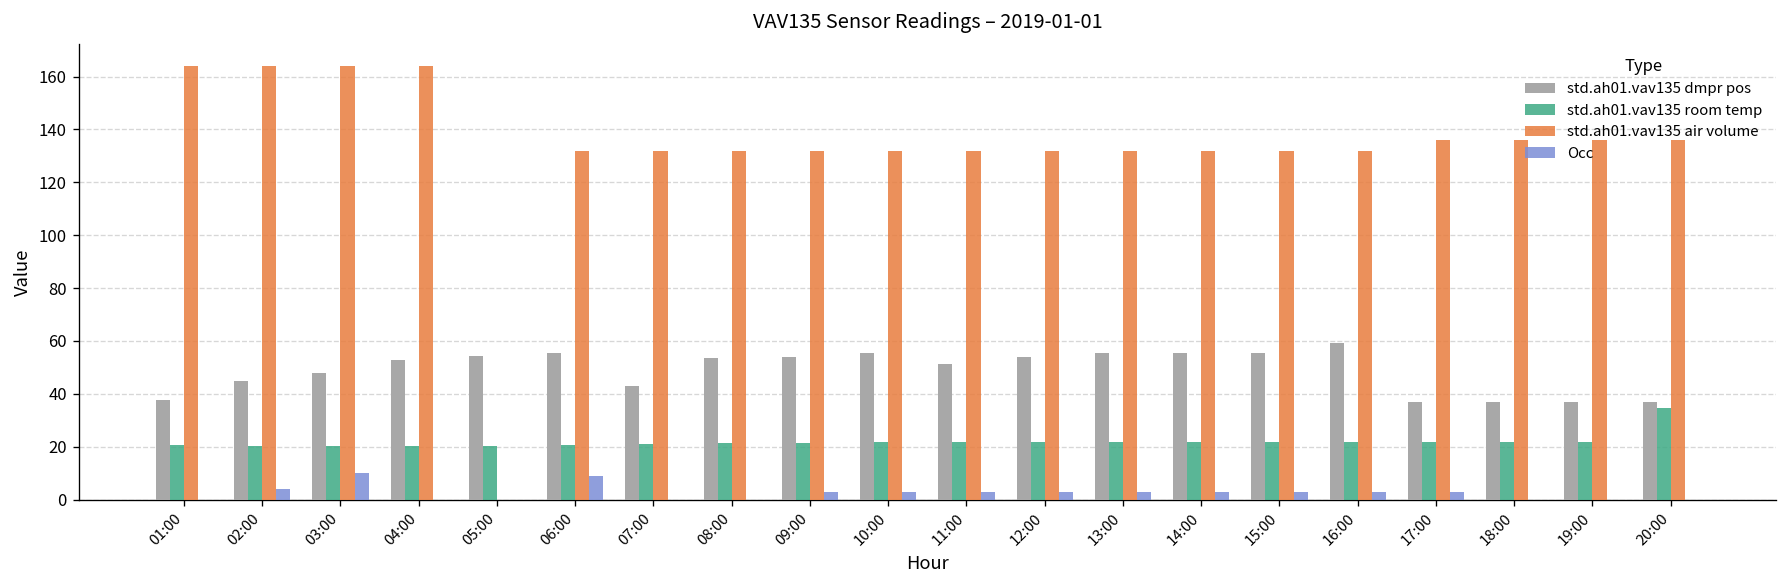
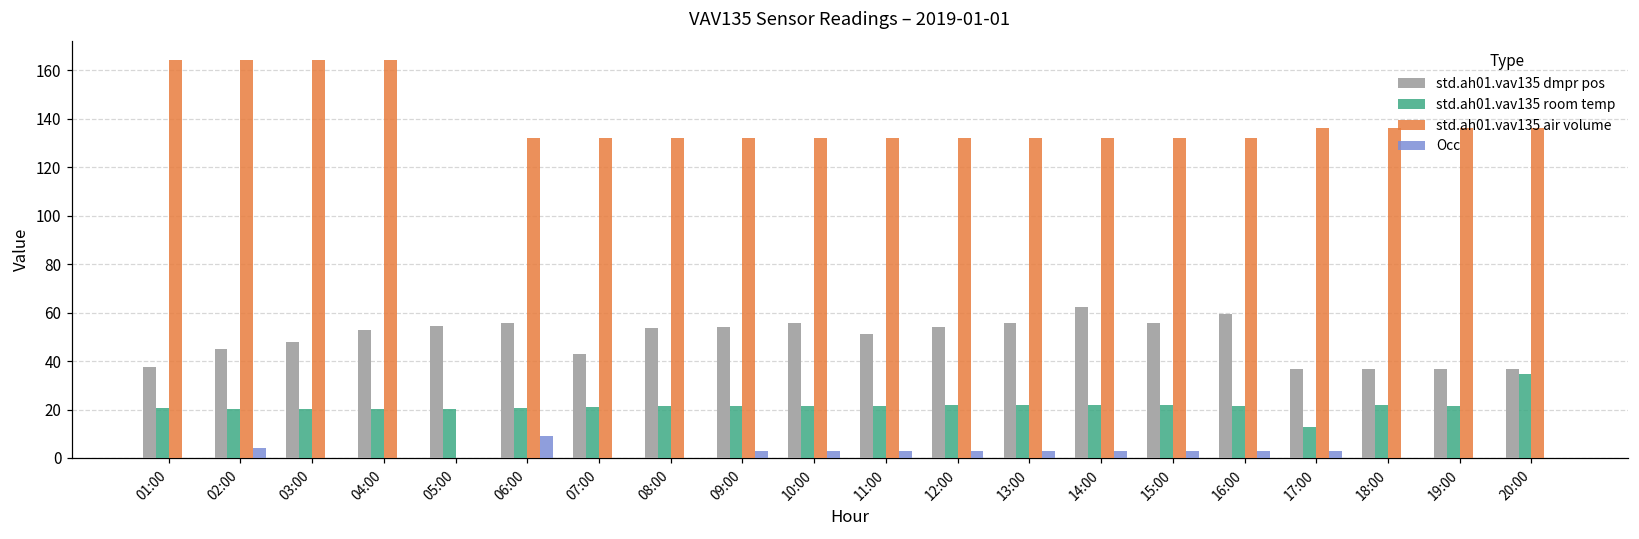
  {
    "std.ah01.vav135 dmpr pos": {
      "01:00": 38,
      "02:00": 45,
      "03:00": 48,
      "04:00": 53,
      "05:00": 54,
      "06:00": 56,
      "07:00": 43,
      "08:00": 54,
      "09:00": 54,
      "10:00": 56,
      "11:00": 51,
      "12:00": 54,
      "13:00": 56,
-     "14:00": 56,
+     "14:00": 62,
      "15:00": 56,
      "16:00": 59,
      "17:00": 37,
      "18:00": 37,
      "19:00": 37,
      "20:00": 37
    },
    "std.ah01.vav135 room temp": {
      "01:00": 21,
      "02:00": 20,
      "03:00": 20,
      "04:00": 20,
      "05:00": 20,
      "06:00": 21,
      "07:00": 21,
      "08:00": 21,
      "09:00": 21,
      "10:00": 22,
      "11:00": 22,
      "12:00": 22,
      "13:00": 22,
      "14:00": 22,
      "15:00": 22,
      "16:00": 22,
-     "17:00": 22,
+     "17:00": 13,
      "18:00": 22,
      "19:00": 22,
      "20:00": 35
    },
    "std.ah01.vav135 air volume": {
      "01:00": 164,
      "02:00": 164,
      "03:00": 164,
      "04:00": 164,
      "05:00": 0,
      "06:00": 132,
      "07:00": 132,
      "08:00": 132,
      "09:00": 132,
      "10:00": 132,
      "11:00": 132,
      "12:00": 132,
      "13:00": 132,
      "14:00": 132,
      "15:00": 132,
      "16:00": 132,
      "17:00": 136,
      "18:00": 136,
      "19:00": 136,
      "20:00": 136
    },
    "Occ": {
      "01:00": 0,
      "02:00": 4,
-     "03:00": 10,
+     "03:00": 0,
      "04:00": 0,
      "05:00": 0,
      "06:00": 9,
      "07:00": 0,
      "08:00": 0,
      "09:00": 3,
      "10:00": 3,
      "11:00": 3,
      "12:00": 3,
      "13:00": 3,
      "14:00": 3,
      "15:00": 3,
      "16:00": 3,
      "17:00": 3,
      "18:00": 0,
      "19:00": 0,
      "20:00": 0
    }
  }
